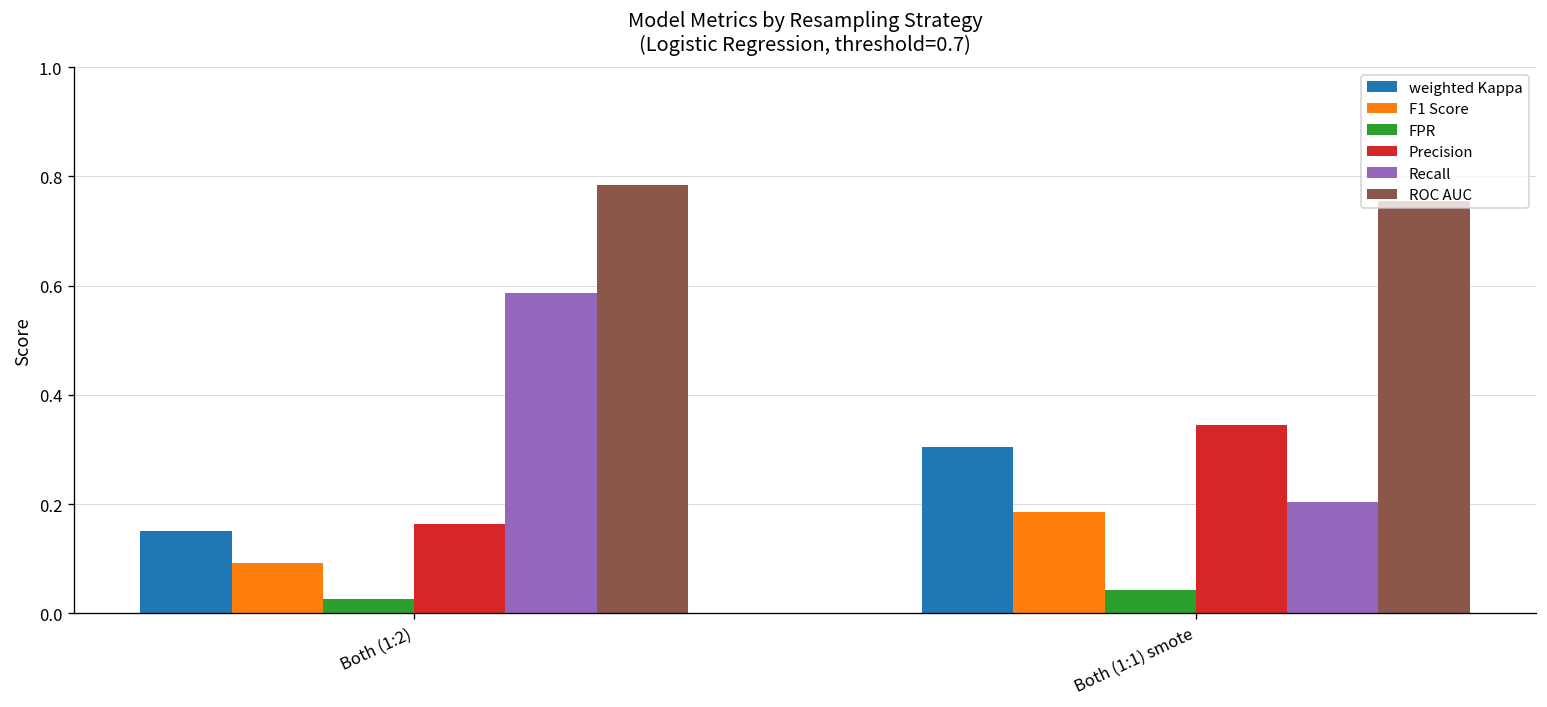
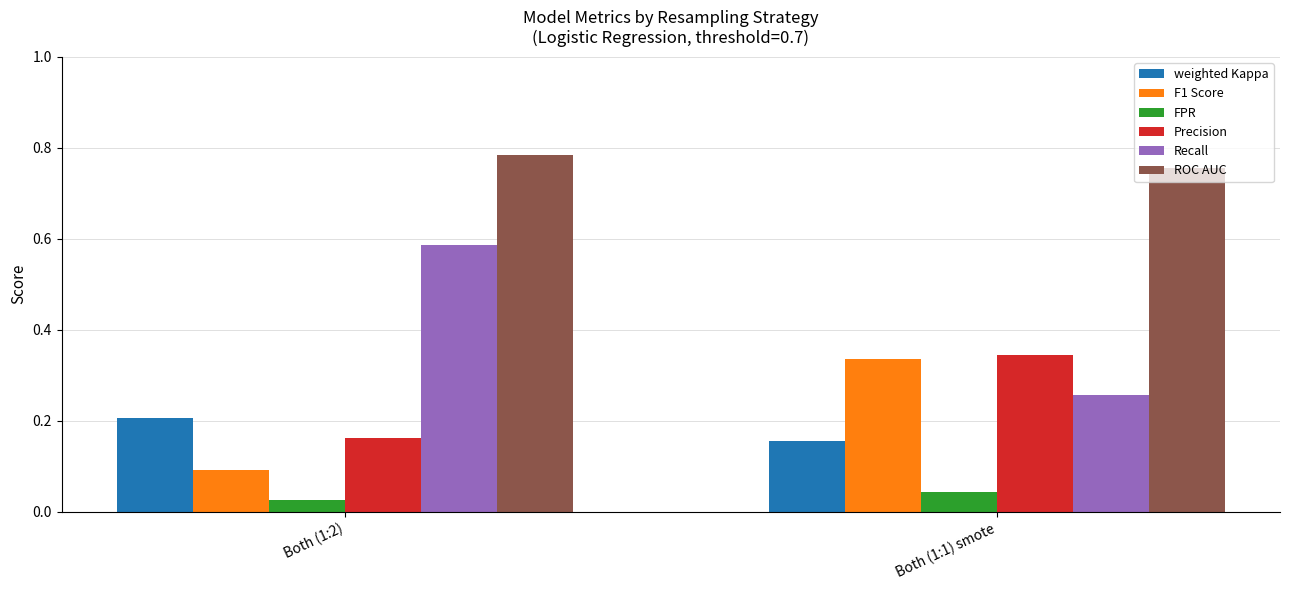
  {
    "weighted Kappa": {
-     "Both (1:2)": 0.15,
-     "Both (1:1) smote": 0.30
+     "Both (1:2)": 0.21,
+     "Both (1:1) smote": 0.16
    },
    "F1 Score": {
      "Both (1:2)": 0.09,
-     "Both (1:1) smote": 0.19
+     "Both (1:1) smote": 0.34
    },
    "FPR": {
      "Both (1:2)": 0.03,
      "Both (1:1) smote": 0.04
    },
    "Precision": {
      "Both (1:2)": 0.16,
      "Both (1:1) smote": 0.34
    },
    "Recall": {
      "Both (1:2)": 0.59,
-     "Both (1:1) smote": 0.20
+     "Both (1:1) smote": 0.26
    },
    "ROC AUC": {
      "Both (1:2)": 0.78
    }
  }
